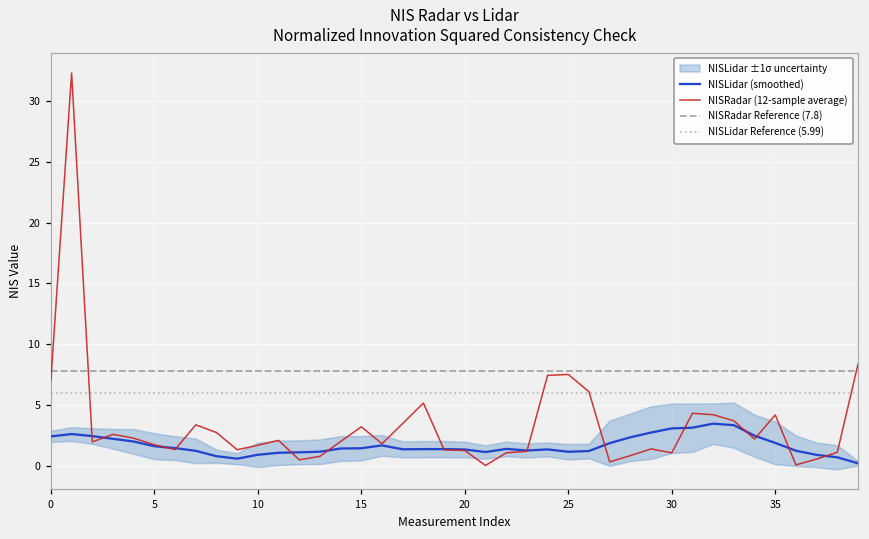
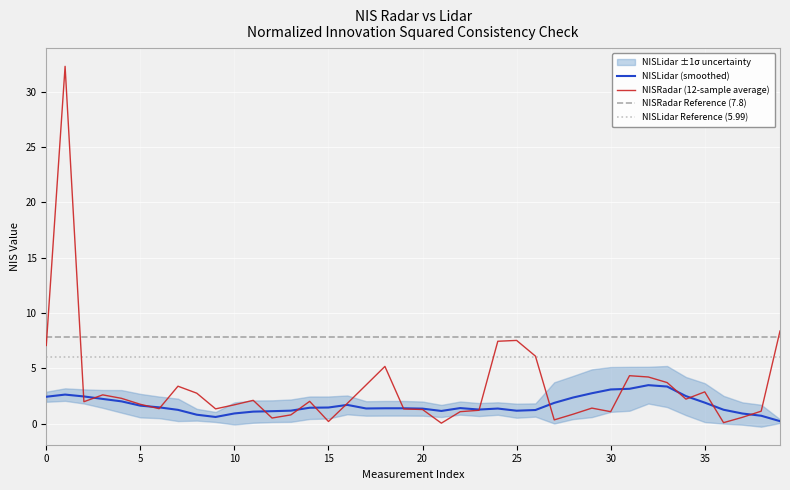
  {
    "NISLidar (smoothed)": {
      "0": 2.4,
      "10": 0.9,
      "15": 1.5,
      "25": 1.2,
      "30": 3.1,
      "35": 1.9
    },
    "NISRadar (12-sample average)": {
      "0": 7.1,
-     "15": 3.2,
+     "15": 0.2,
      "25": 7.5,
      "30": 1.1,
-     "35": 4.2
+     "35": 2.9
    }
  }
